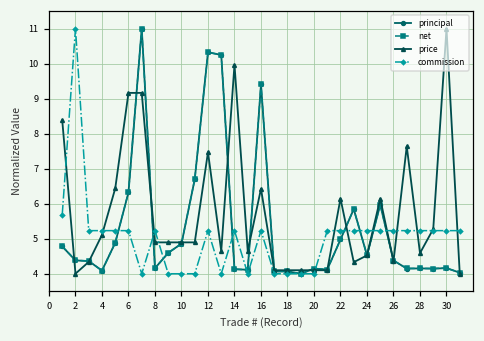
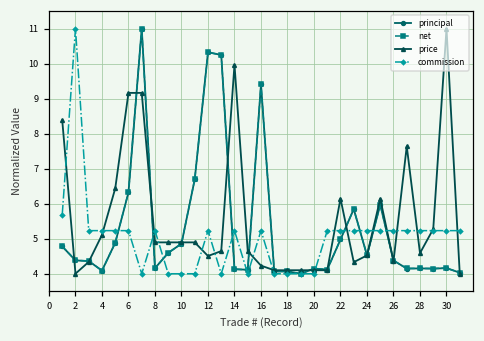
  {
    "price": {
      "2": 4.0,
      "4": 5.1,
      "6": 9.2,
      "8": 4.9,
-     "12": 7.5,
+     "12": 4.5,
      "14": 10.0,
-     "16": 6.4,
+     "16": 4.2,
      "22": 6.1,
      "28": 4.6
    }
  }
